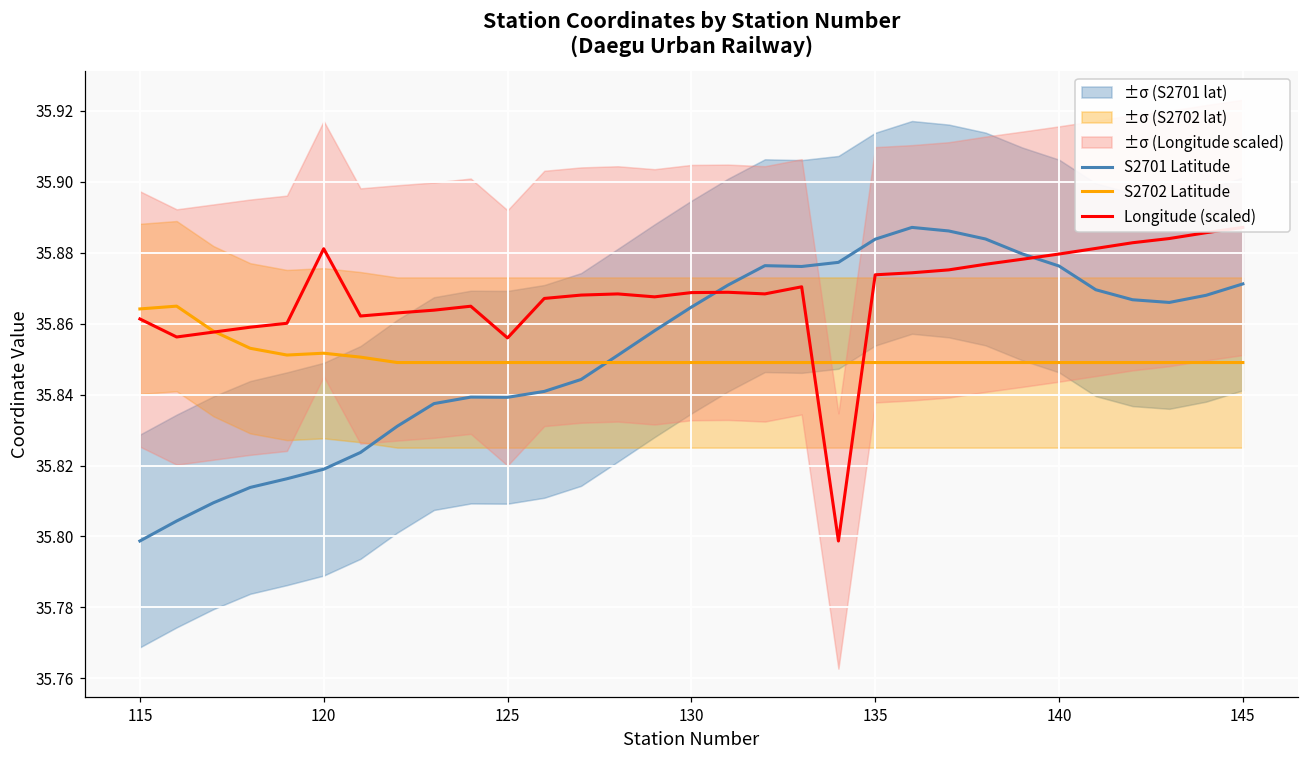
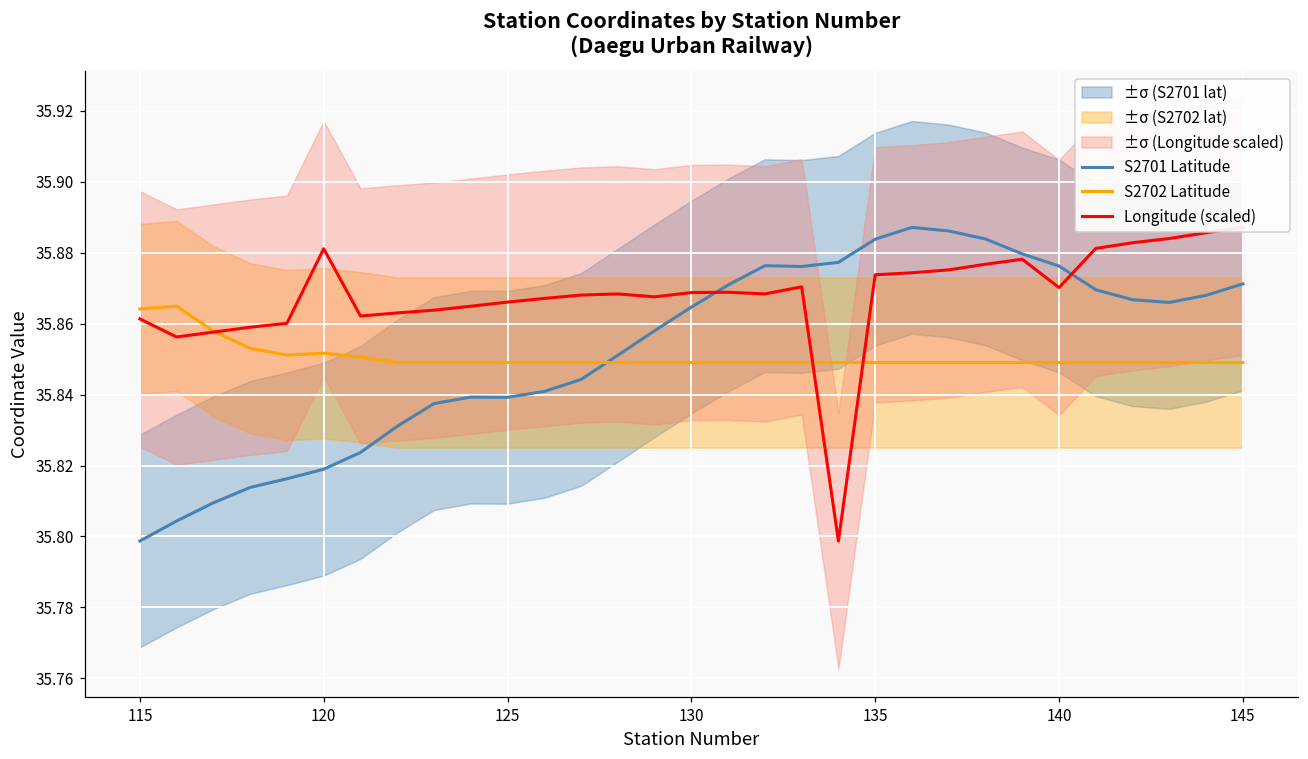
  {
    "Longitude (scaled)": {
      "115": 35.861,
      "120": 35.881,
-     "125": 35.856,
+     "125": 35.866,
      "130": 35.869,
-     "140": 35.880,
+     "140": 35.870,
      "145": 35.887
    }
  }
